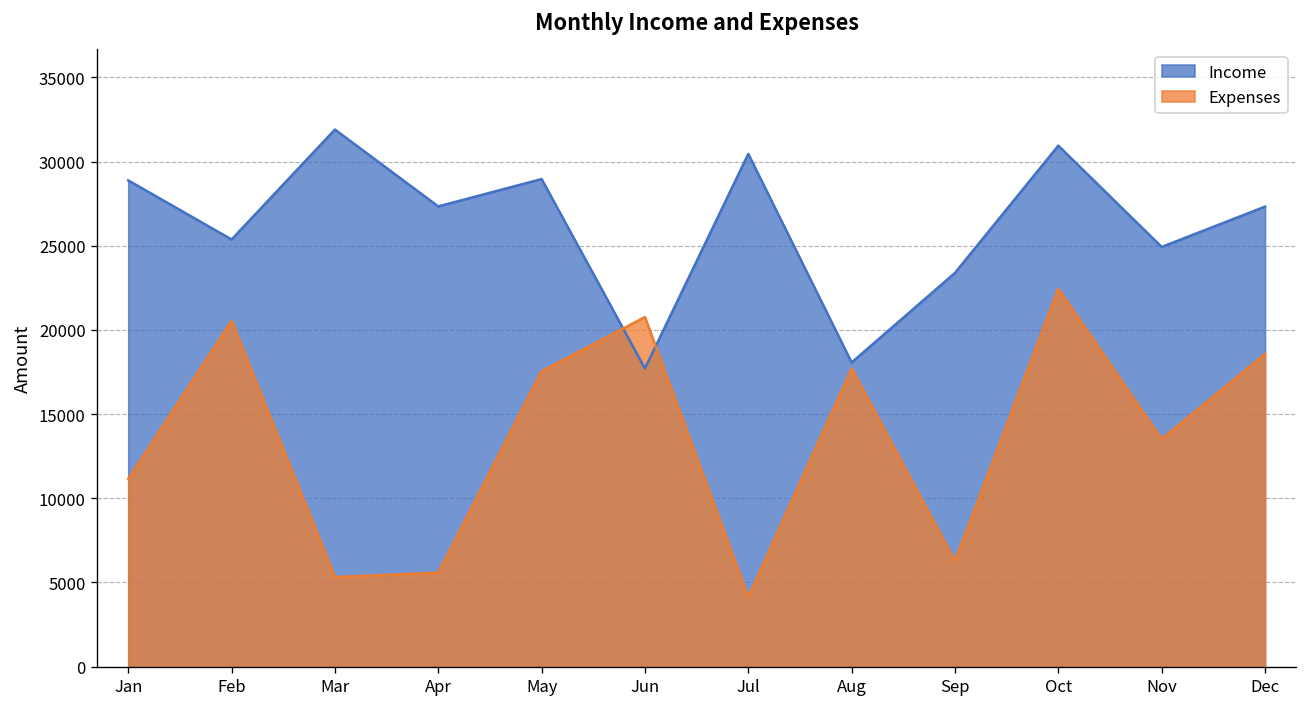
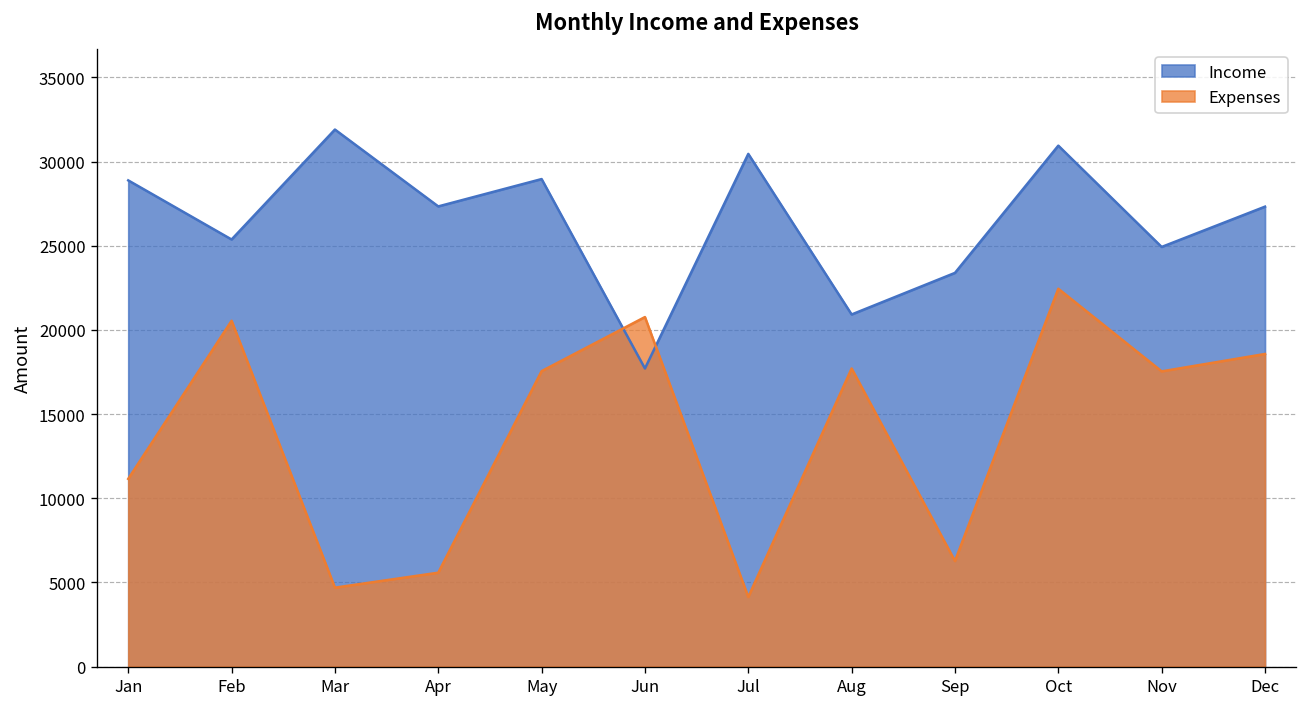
  {
    "Income": {
      "Jan": 28900,
      "Feb": 25400,
      "Mar": 31900,
      "Apr": 27300,
      "May": 29000,
      "Jun": 17700,
      "Jul": 30500,
-     "Aug": 18100,
+     "Aug": 20900,
      "Sep": 23400,
      "Oct": 31000,
      "Nov": 24900,
      "Dec": 27300
    },
    "Expenses": {
      "Jan": 11200,
      "Feb": 20500,
-     "Mar": 5300,
+     "Mar": 4700,
      "Apr": 5600,
      "May": 17600,
      "Jun": 20800,
      "Jul": 4100,
      "Aug": 17700,
      "Sep": 6300,
      "Oct": 22400,
-     "Nov": 13500,
+     "Nov": 17500,
      "Dec": 18600
    }
  }
